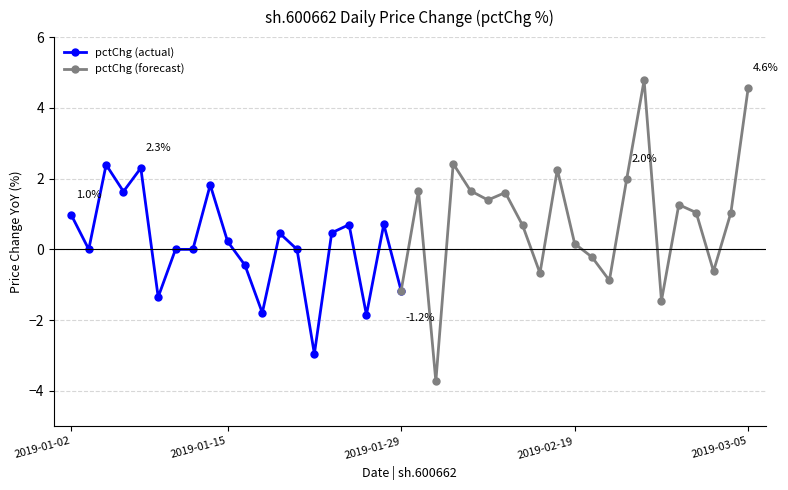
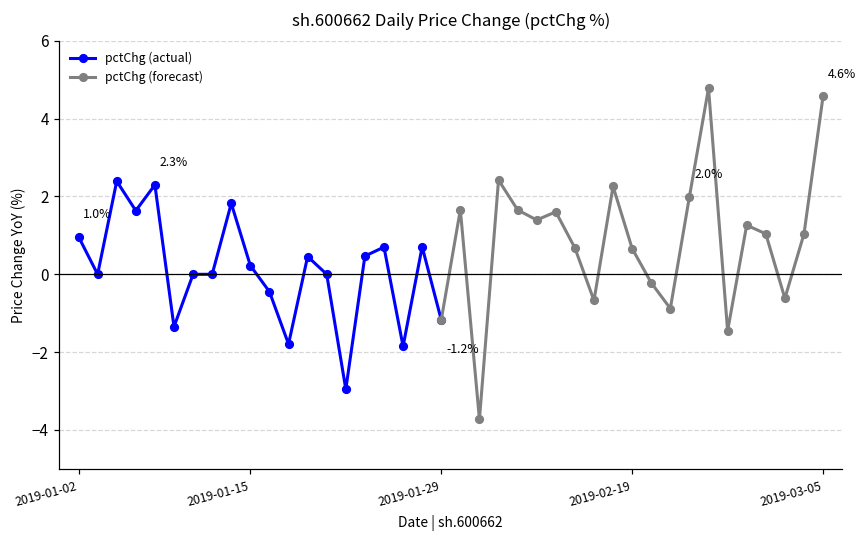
  {
    "pctChg (actual)": {
      "2019-01-02": "1.0%"
    },
    "pctChg (forecast)": {
-     "2019-02-19": "0.2"
+     "2019-02-19": "0.7"
    }
  }
